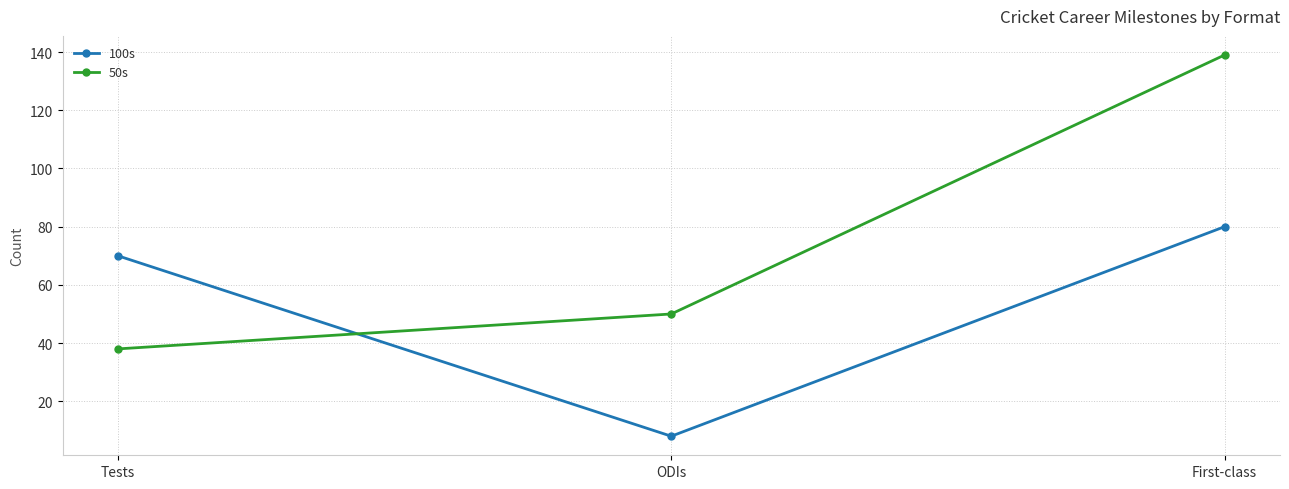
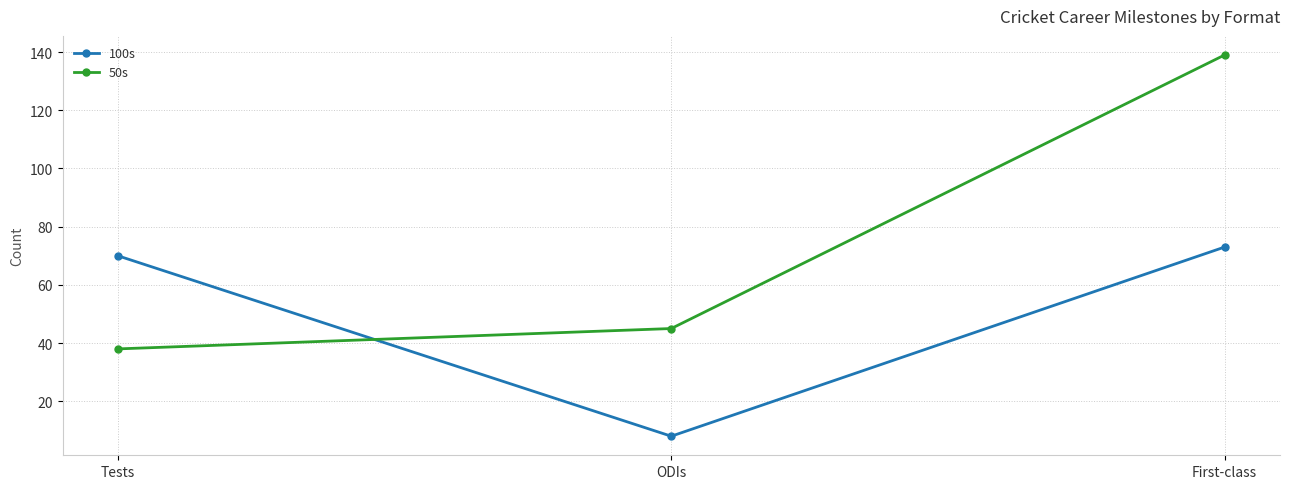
  {
    "100s": {
      "Tests": 70,
      "ODIs": 8,
-     "First-class": 80
+     "First-class": 73
    },
    "50s": {
      "Tests": 38,
-     "ODIs": 50,
+     "ODIs": 45,
      "First-class": 139
    }
  }
